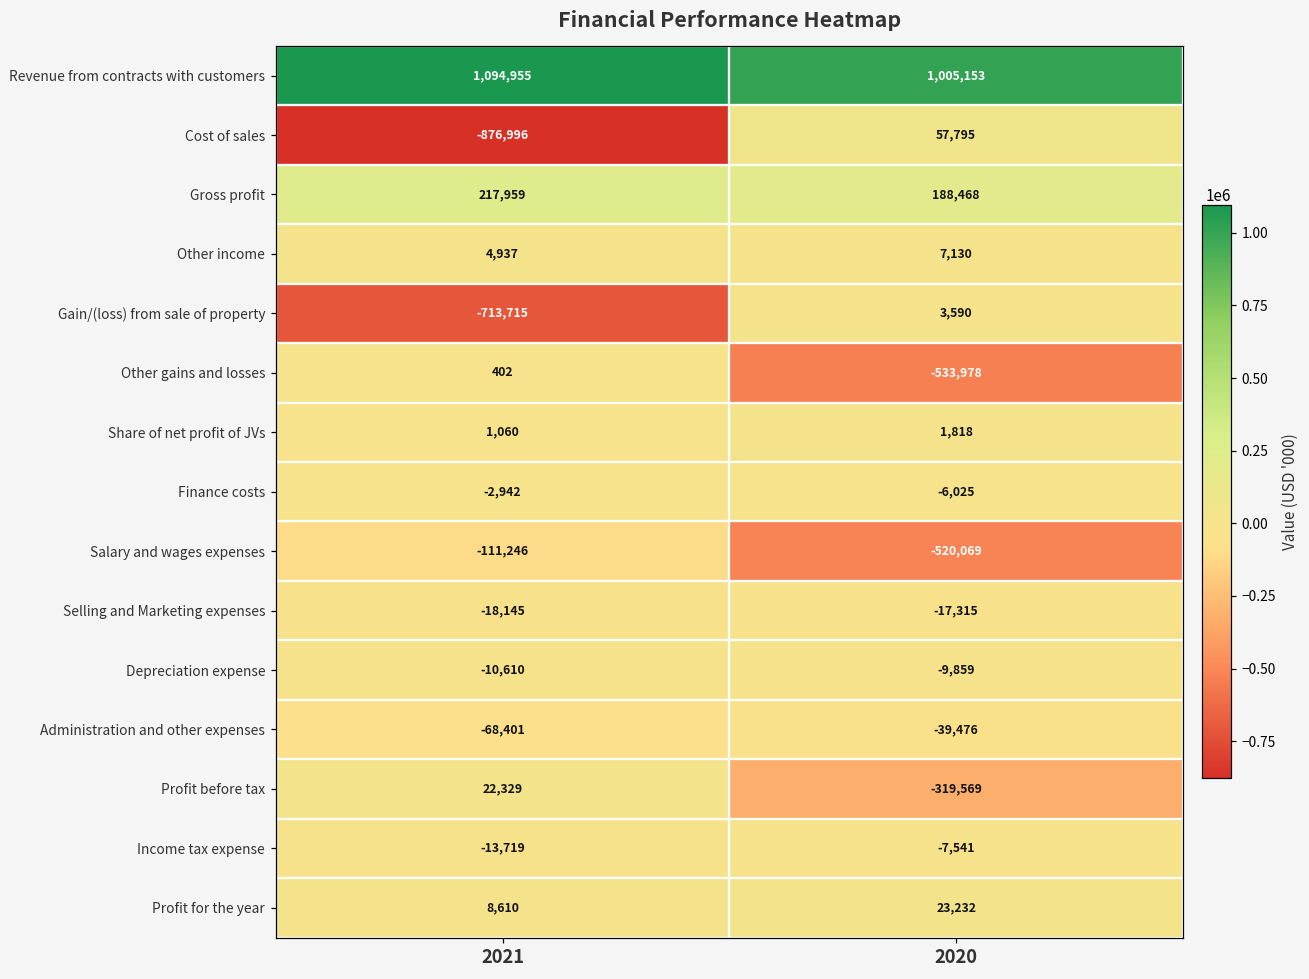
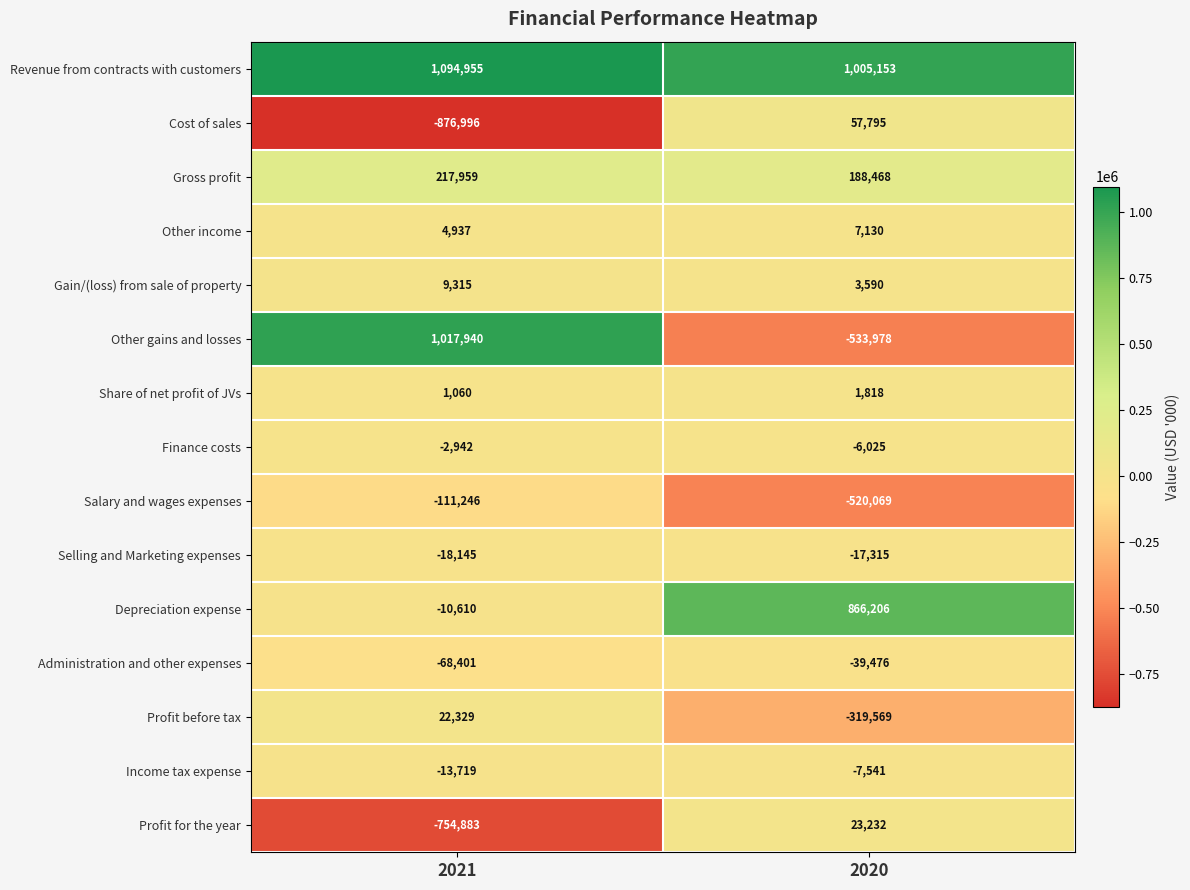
  {
    "Revenue from contracts with customers": {
      "2021": "1,094,955",
      "2020": "1,005,153"
    },
    "Cost of sales": {
      "2021": "-876,996",
      "2020": "57,795"
    },
    "Gross profit": {
      "2021": "217,959",
      "2020": "188,468"
    },
    "Other income": {
      "2021": "4,937",
      "2020": "7,130"
    },
    "Gain/(loss) from sale of property": {
-     "2021": "-713,715",
+     "2021": "9,315",
      "2020": "3,590"
    },
    "Other gains and losses": {
-     "2021": "402",
+     "2021": "1,017,940",
      "2020": "-533,978"
    },
    "Share of net profit of JVs": {
      "2021": "1,060",
      "2020": "1,818"
    },
    "Finance costs": {
      "2021": "-2,942",
      "2020": "-6,025"
    },
    "Salary and wages expenses": {
      "2021": "-111,246",
      "2020": "-520,069"
    },
    "Selling and Marketing expenses": {
      "2021": "-18,145",
      "2020": "-17,315"
    },
    "Depreciation expense": {
      "2021": "-10,610",
-     "2020": "-9,859"
+     "2020": "866,206"
    },
    "Administration and other expenses": {
      "2021": "-68,401",
      "2020": "-39,476"
    },
    "Profit before tax": {
      "2021": "22,329",
      "2020": "-319,569"
    },
    "Income tax expense": {
      "2021": "-13,719",
      "2020": "-7,541"
    },
    "Profit for the year": {
-     "2021": "8,610",
+     "2021": "-754,883",
      "2020": "23,232"
    }
  }
